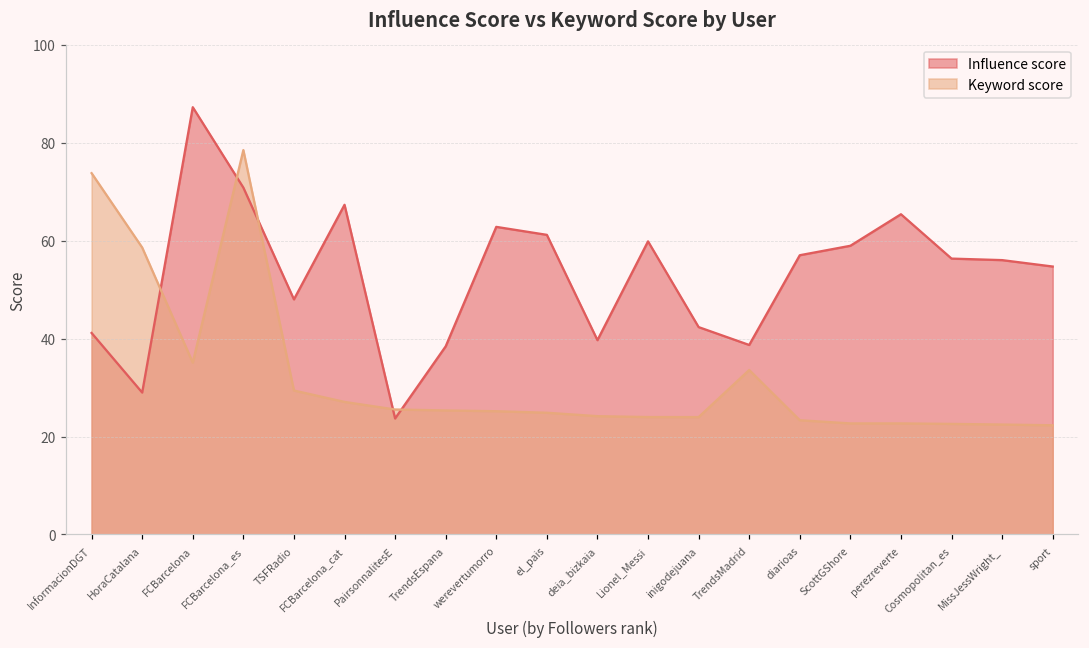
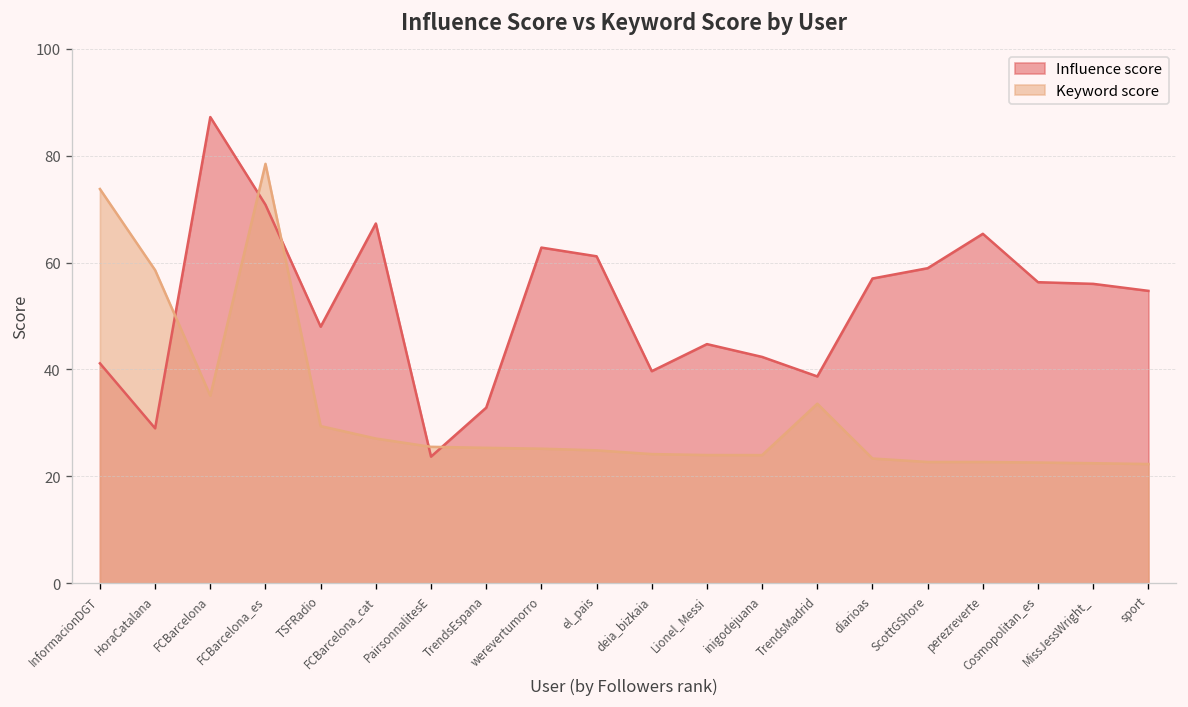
  {
    "Influence score": {
      "InformacionDGT": 41,
      "HoraCatalana": 29,
      "FCBarcelona": 87,
      "FCBarcelona_es": 71,
      "TSFRadio": 48,
      "FCBarcelona_cat": 67,
      "PairsonnalitesE": 24,
-     "TrendsEspana": 38,
+     "TrendsEspana": 33,
      "werevertumorro": 63,
      "el_pais": 61,
      "deia_bizkaia": 40,
-     "Lionel_Messi": 60,
+     "Lionel_Messi": 45,
      "inigodejuana": 42,
      "TrendsMadrid": 39,
      "diarioas": 57,
      "ScottGShore": 59,
      "perezreverte": 65,
      "Cosmopolitan_es": 56,
      "MissJessWright_": 56,
      "sport": 55
    },
    "Keyword score": {
      "InformacionDGT": 74,
      "HoraCatalana": 59,
      "FCBarcelona": 35,
      "FCBarcelona_es": 79,
      "TSFRadio": 29,
      "FCBarcelona_cat": 27,
      "PairsonnalitesE": 26,
      "TrendsEspana": 25,
      "werevertumorro": 25,
      "el_pais": 25,
      "deia_bizkaia": 24,
      "Lionel_Messi": 24,
      "inigodejuana": 24,
      "TrendsMadrid": 34,
      "diarioas": 23,
      "ScottGShore": 23,
      "perezreverte": 23,
      "Cosmopolitan_es": 23,
      "MissJessWright_": 22,
      "sport": 22
    }
  }
